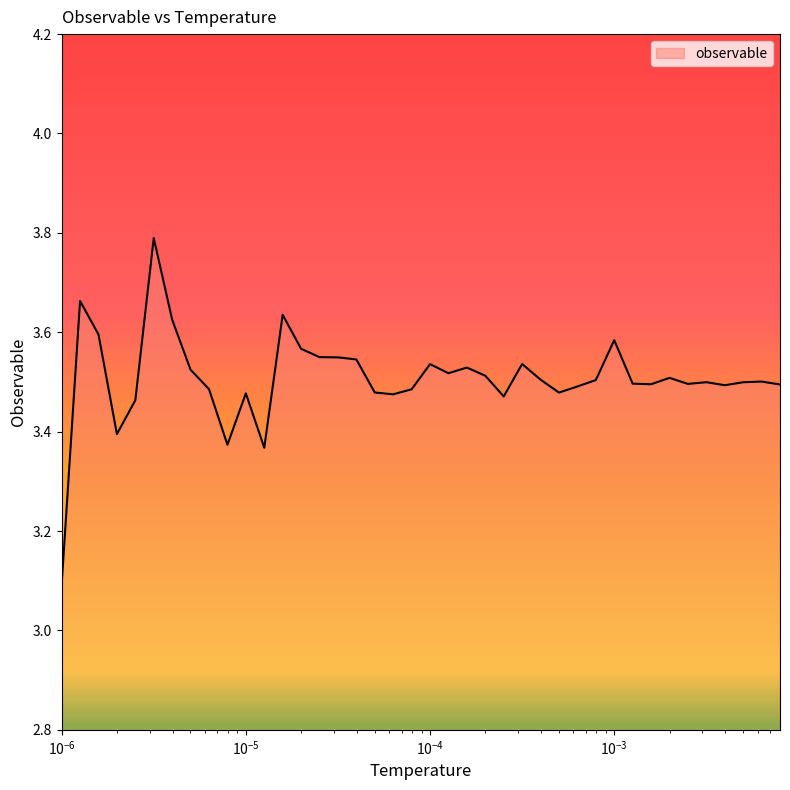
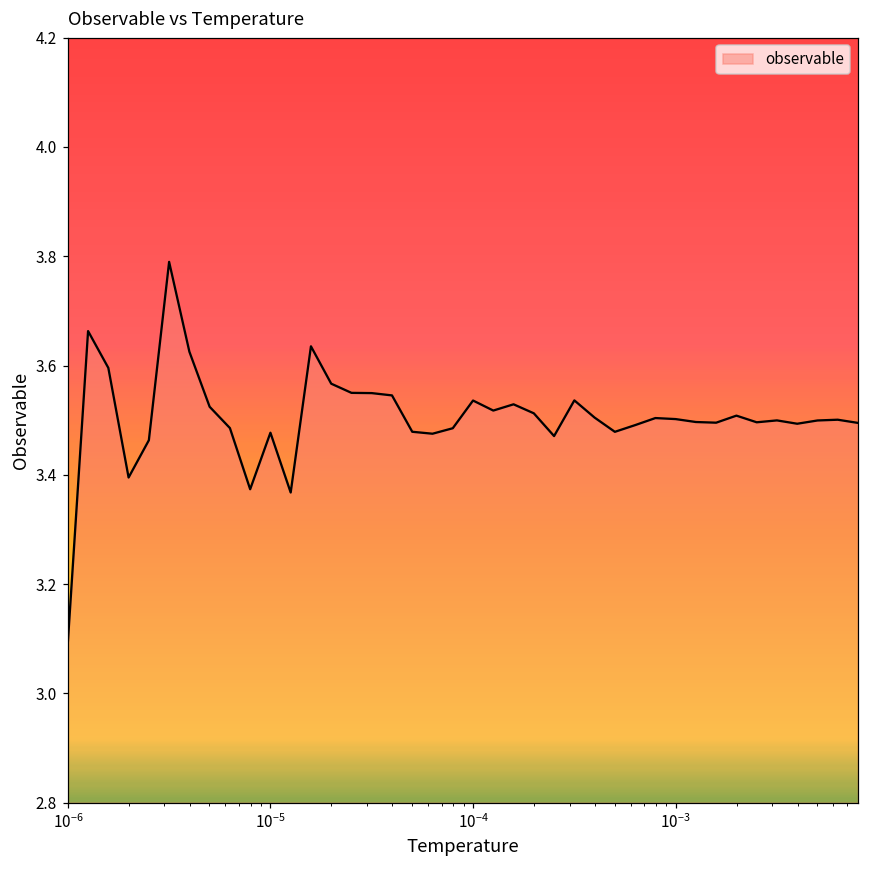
  {
    "10^-6": 3.09,
    "10^-5": 3.48,
    "10^-4": 3.54,
-   "10^-3": 3.58
+   "10^-3": 3.50
  }
